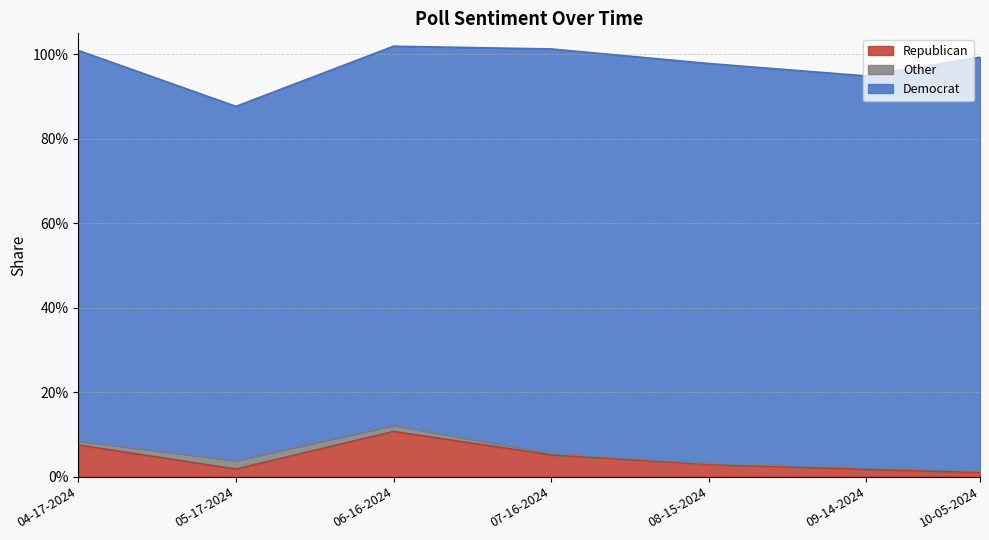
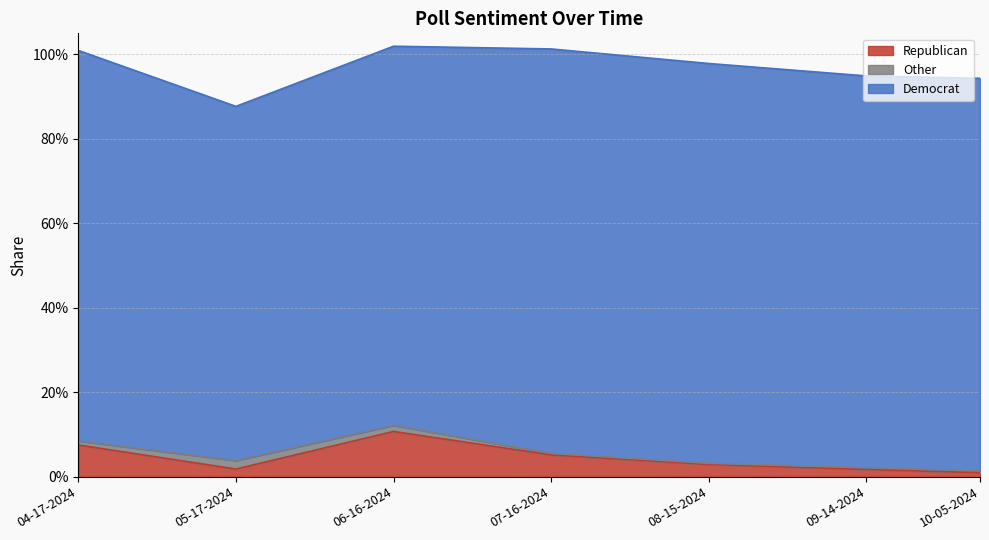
  {
    "Republican": {
      "04-17-2024": "8%",
      "05-17-2024": "2%",
      "06-16-2024": "11%"
    },
    "Other": {
      "04-17-2024": "1%",
      "05-17-2024": "2%",
      "06-16-2024": "1%"
    },
    "Democrat": {
      "04-17-2024": "93%",
      "05-17-2024": "84%",
      "06-16-2024": "90%",
      "07-16-2024": "96%",
      "08-15-2024": "95%",
-     "10-05-2024": "98%"
+     "10-05-2024": "93%"
    }
  }
